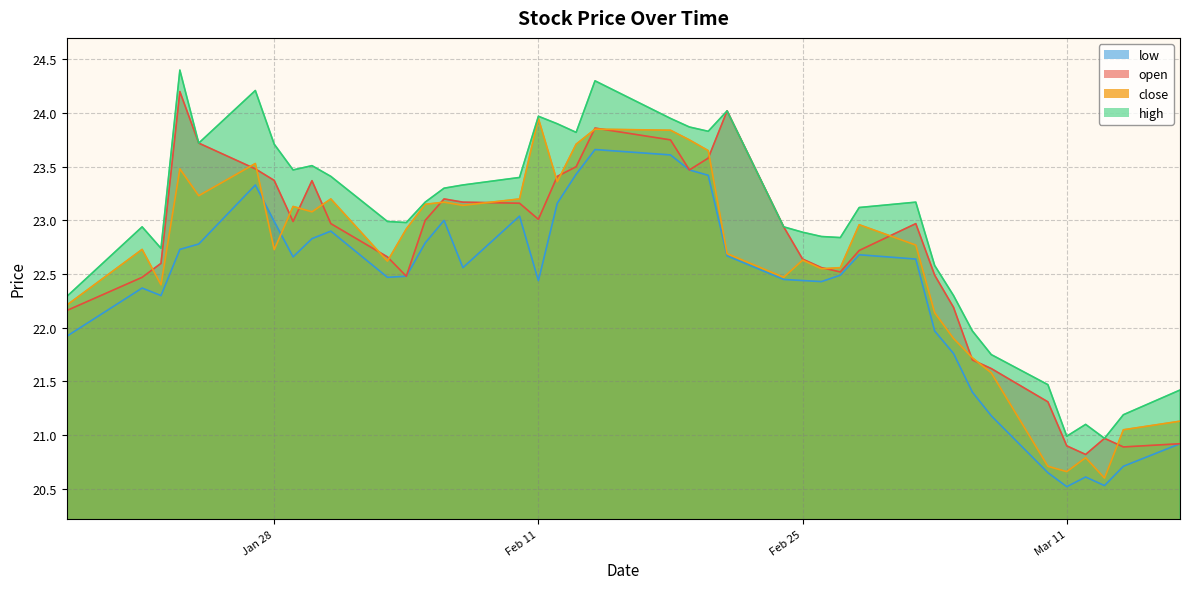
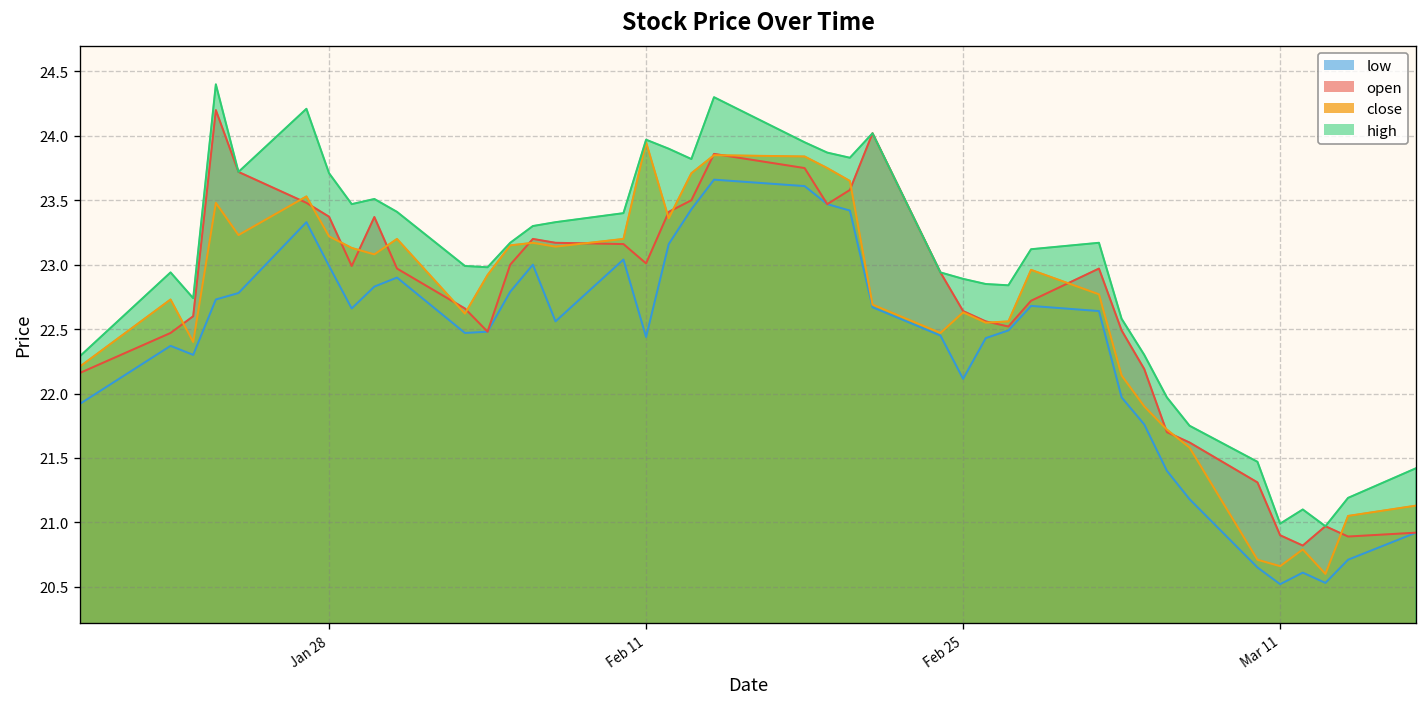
  {
    "low": {
      "Jan 28": 22.99,
      "Feb 11": 22.44,
-     "Feb 25": 22.44,
+     "Feb 25": 22.11,
      "Mar 11": 20.52
    },
    "open": {
      "Jan 28": 23.37,
      "Feb 11": 23.01,
      "Mar 11": 20.90
    },
    "close": {
-     "Jan 28": 22.73,
+     "Jan 28": 23.22,
      "Mar 11": 20.66
    },
    "high": {
      "Jan 28": 23.71,
      "Feb 25": 22.89,
      "Mar 11": 20.99
    }
  }
